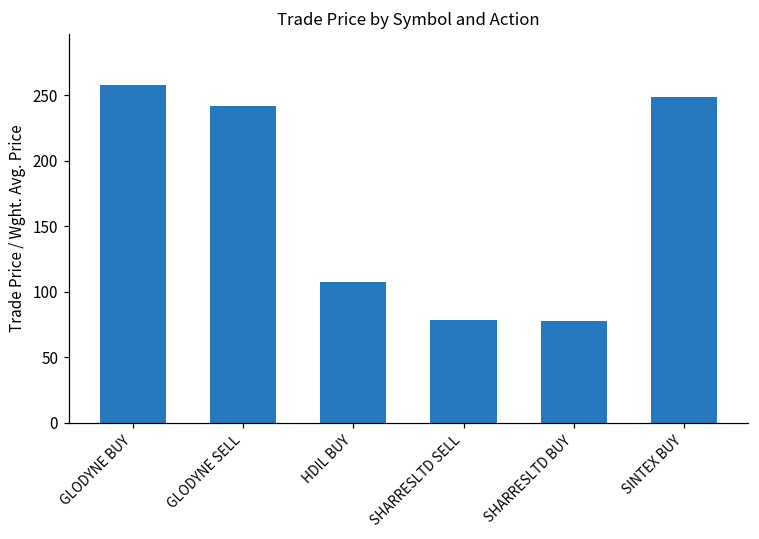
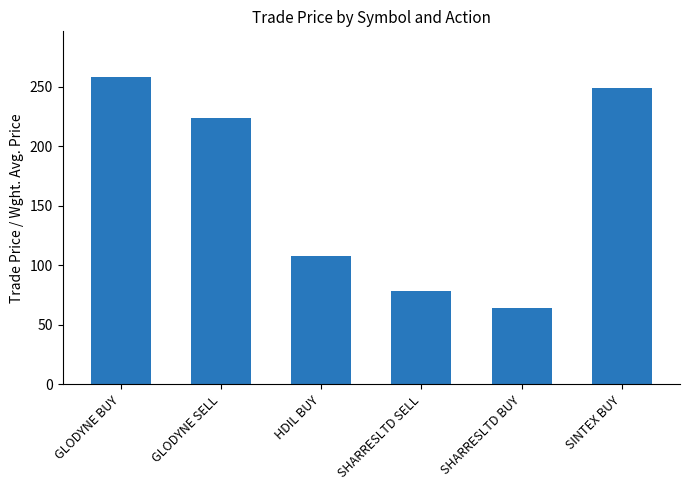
  {
    "GLODYNE BUY": 258,
-   "GLODYNE SELL": 242,
+   "GLODYNE SELL": 224,
    "HDIL BUY": 107,
    "SHARRESLTD SELL": 79,
-   "SHARRESLTD BUY": 77,
+   "SHARRESLTD BUY": 64,
    "SINTEX BUY": 249
  }
